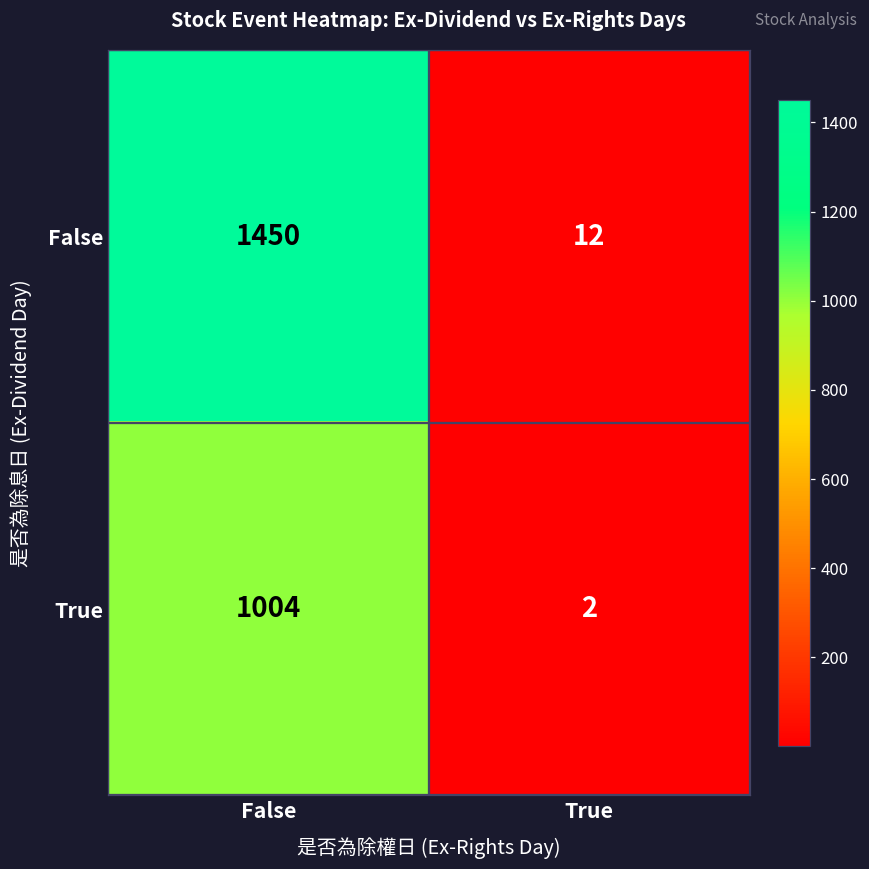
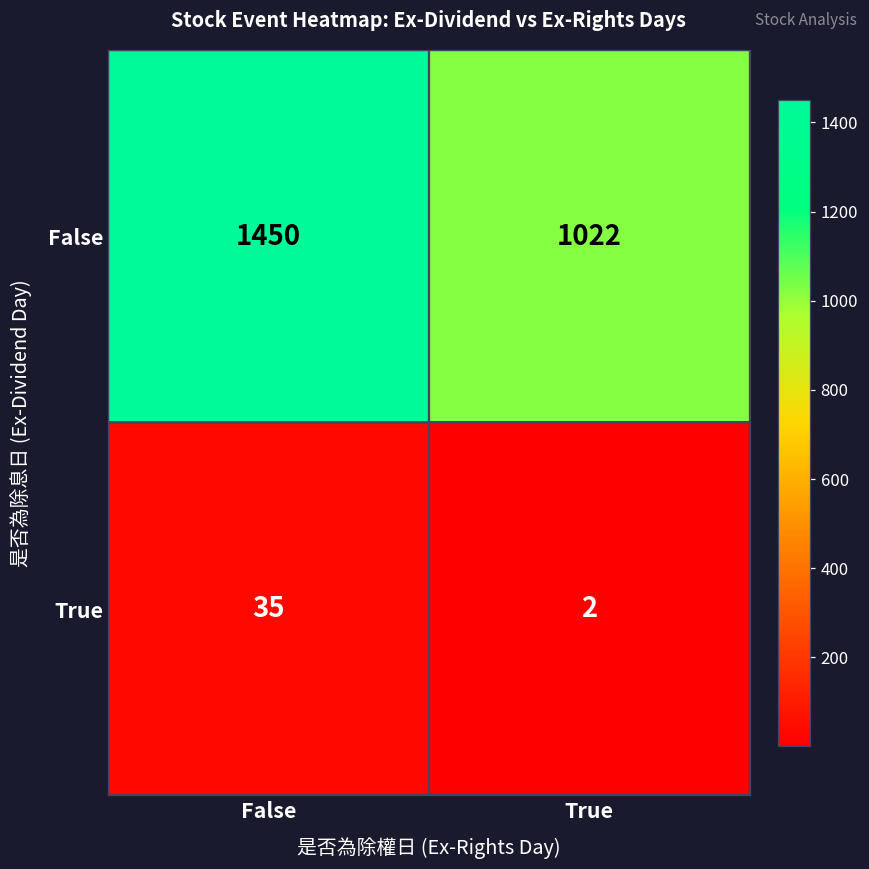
  {
    "False": {
      "False": 1450,
-     "True": 12
+     "True": 1022
    },
    "True": {
-     "False": 1004,
+     "False": 35,
      "True": 2
    }
  }
